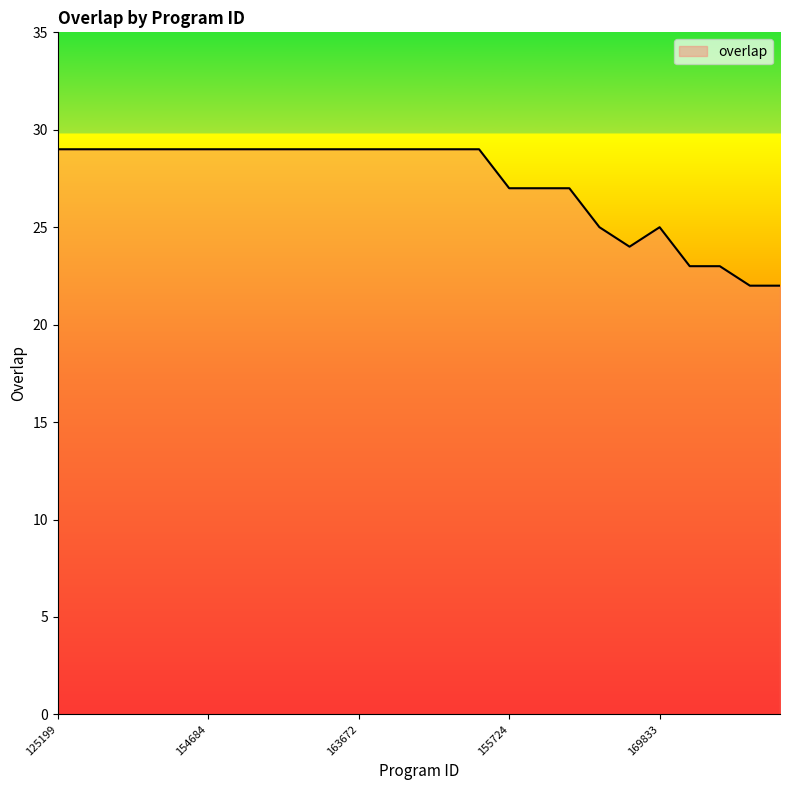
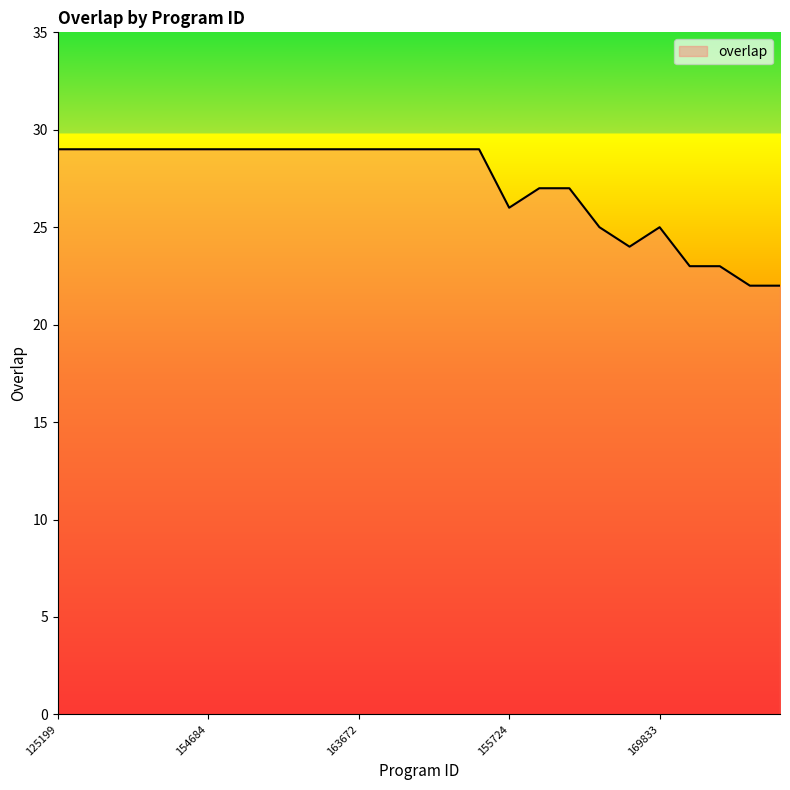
  {
    "125199": 29,
    "154684": 29,
    "163672": 29,
-   "155724": 27,
+   "155724": 26,
    "169833": 25
  }
